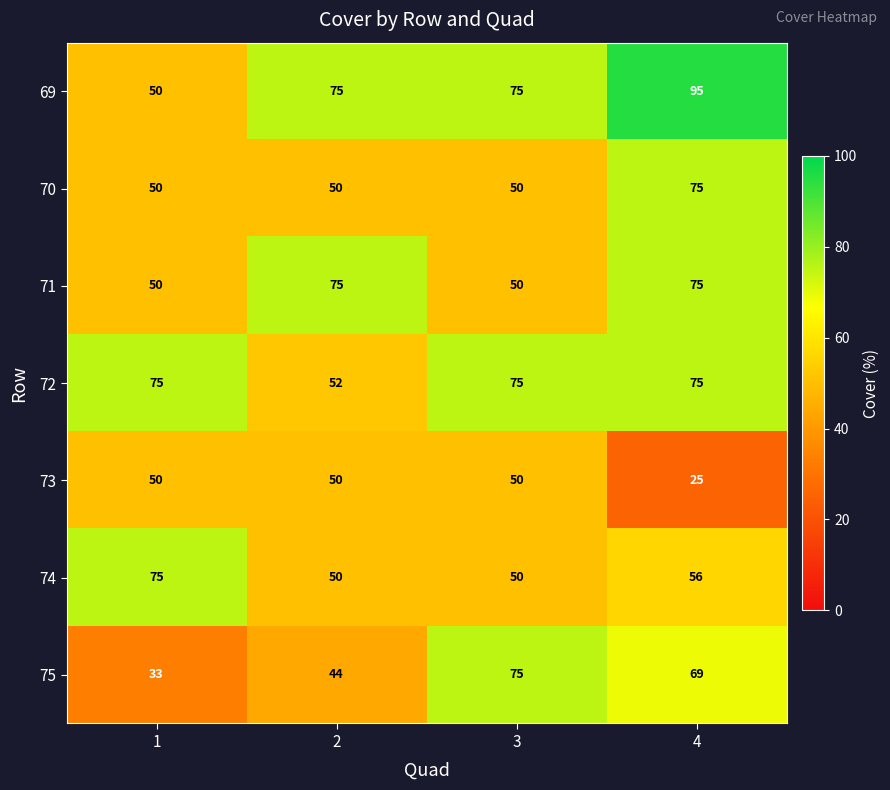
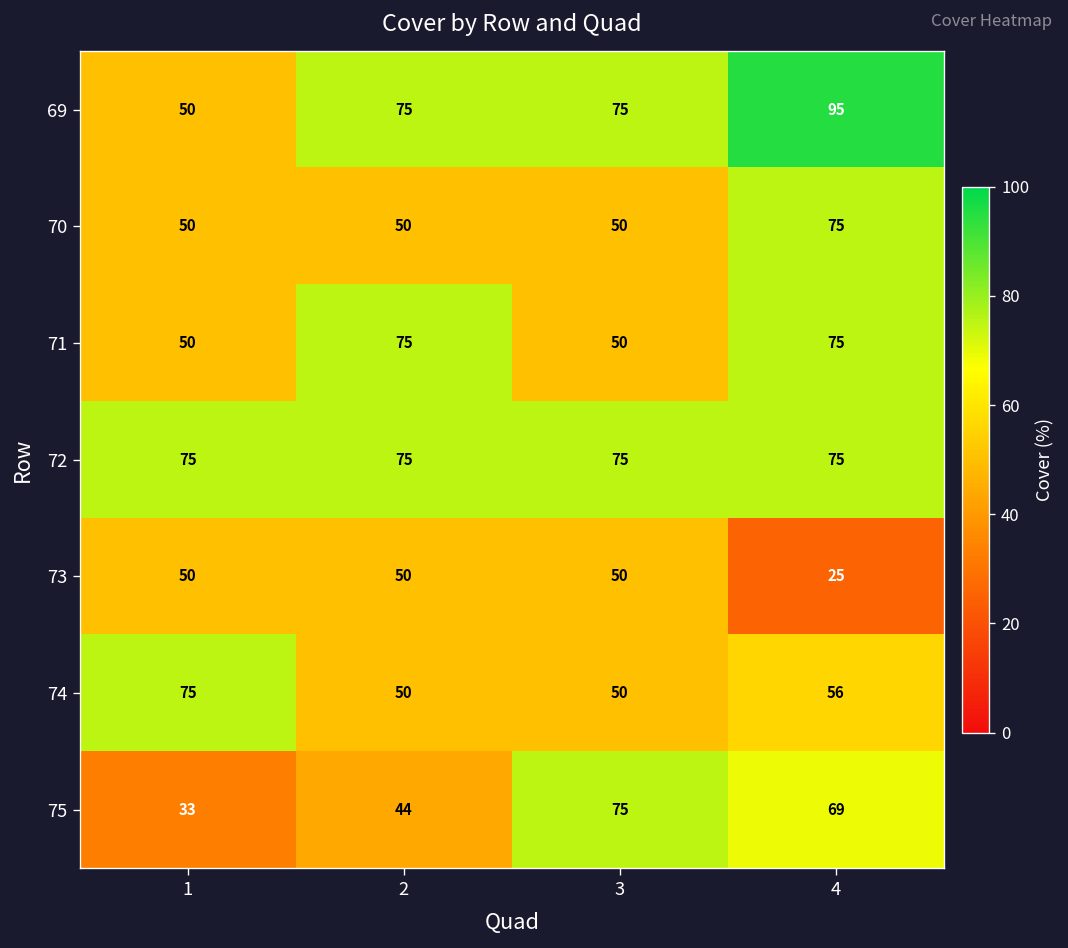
  {
    "69": {
      "1": 50,
      "2": 75,
      "3": 75,
      "4": 95
    },
    "70": {
      "1": 50,
      "2": 50,
      "3": 50,
      "4": 75
    },
    "71": {
      "1": 50,
      "2": 75,
      "3": 50,
      "4": 75
    },
    "72": {
      "1": 75,
-     "2": 52,
+     "2": 75,
      "3": 75,
      "4": 75
    },
    "73": {
      "1": 50,
      "2": 50,
      "3": 50,
      "4": 25
    },
    "74": {
      "1": 75,
      "2": 50,
      "3": 50,
      "4": 56
    },
    "75": {
      "1": 33,
      "2": 44,
      "3": 75,
      "4": 69
    }
  }
